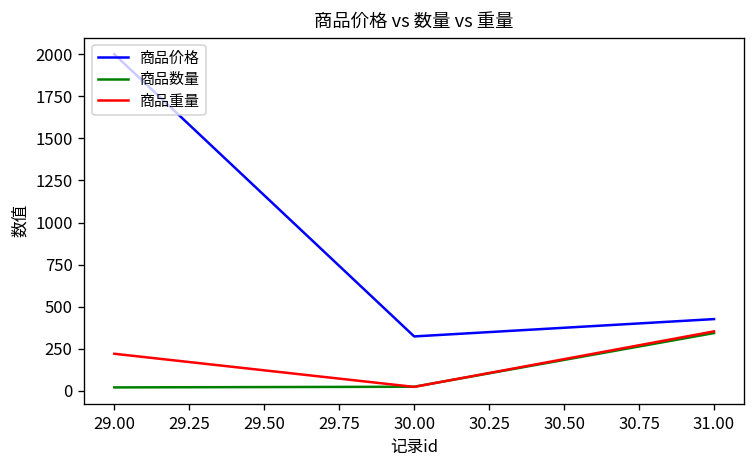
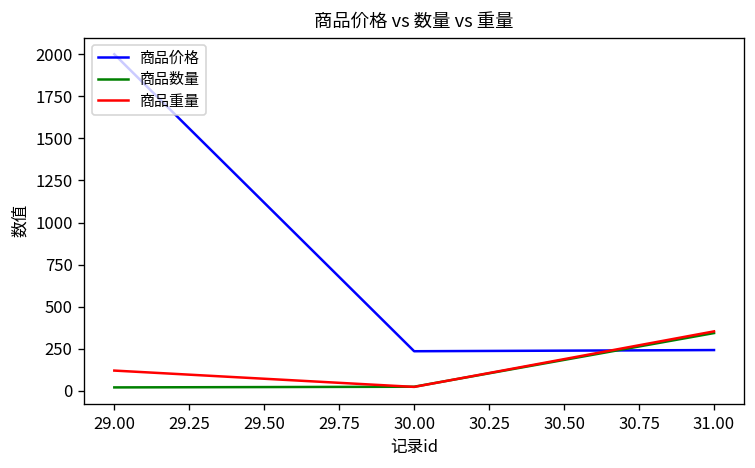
  {
    "商品价格": {
-     "30.00": 320,
-     "31.00": 430
+     "30.00": 240,
+     "31.00": 240
    },
    "商品数量": {
      "29.00": 20
    },
    "商品重量": {
-     "29.00": 220
+     "29.00": 120
    }
  }
